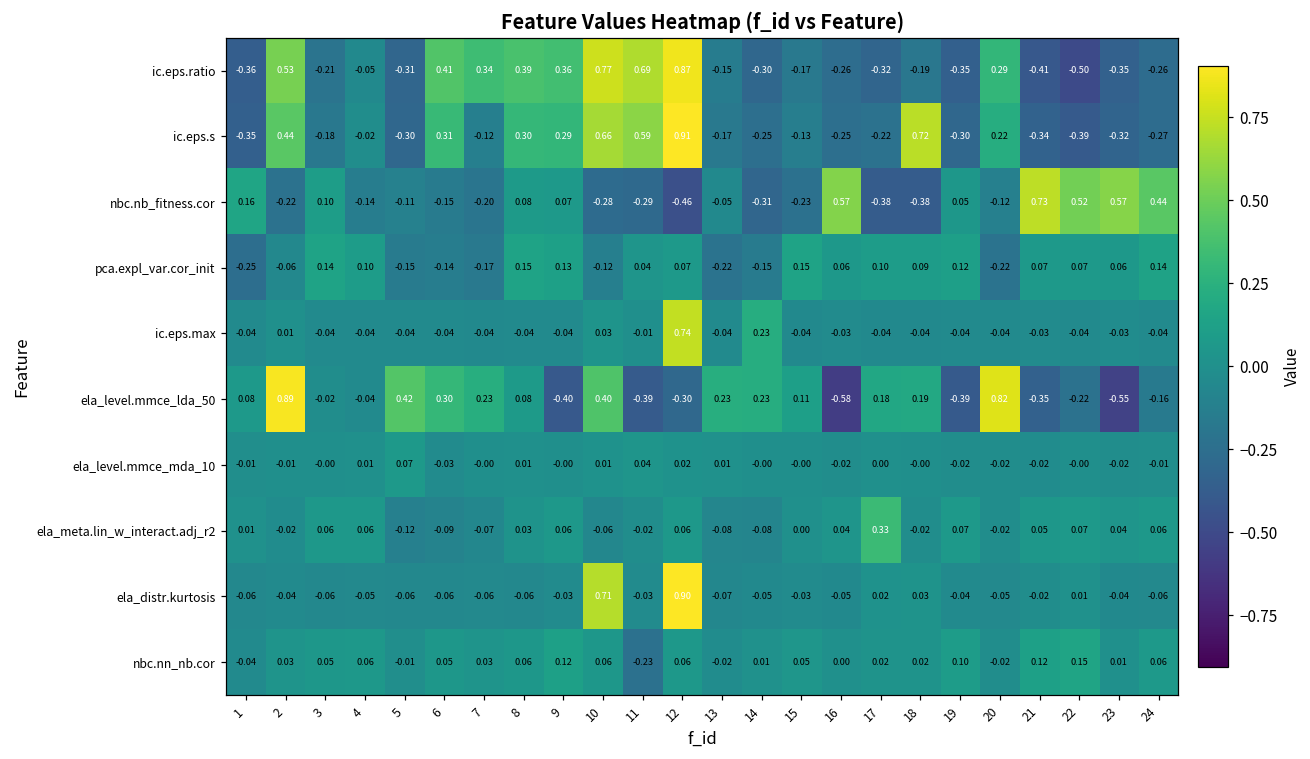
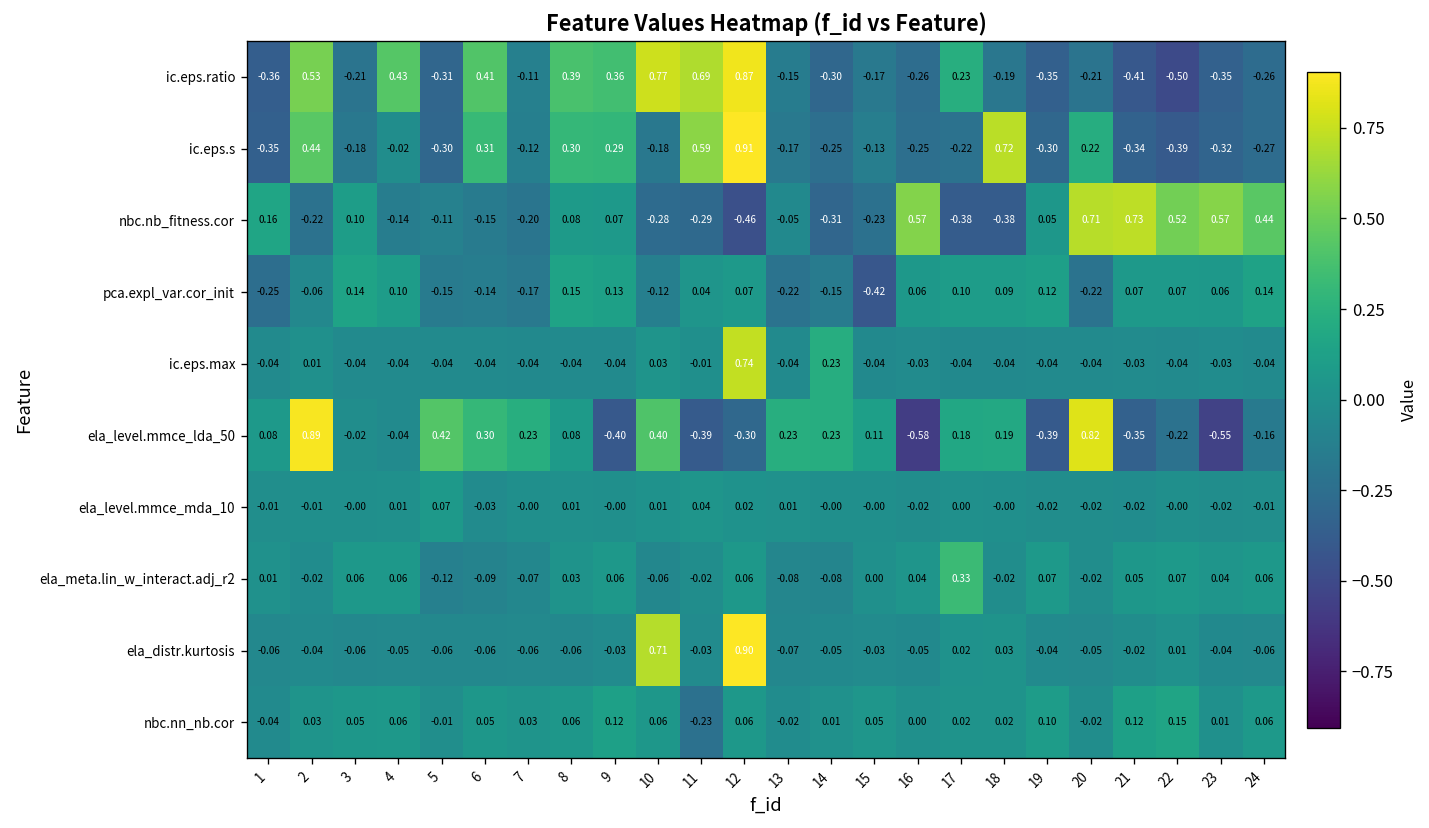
  {
    "ic.eps.ratio": {
      "1": -0.36,
      "2": 0.53,
      "3": -0.21,
-     "4": -0.05,
+     "4": 0.43,
      "5": -0.31,
      "6": 0.41,
-     "7": 0.34,
+     "7": -0.11,
      "8": 0.39,
      "9": 0.36,
      "10": 0.77,
      "11": 0.69,
      "12": 0.87,
      "13": -0.15,
      "14": -0.30,
      "15": -0.17,
      "16": -0.26,
-     "17": -0.32,
+     "17": 0.23,
      "18": -0.19,
      "19": -0.35,
-     "20": 0.29,
+     "20": -0.21,
      "21": -0.41,
      "22": -0.50,
      "23": -0.35,
      "24": -0.26
    },
    "ic.eps.s": {
      "1": -0.35,
      "2": 0.44,
      "3": -0.18,
      "4": -0.02,
      "5": -0.30,
      "6": 0.31,
      "7": -0.12,
      "8": 0.30,
      "9": 0.29,
-     "10": 0.66,
+     "10": -0.18,
      "11": 0.59,
      "12": 0.91,
      "13": -0.17,
      "14": -0.25,
      "15": -0.13,
      "16": -0.25,
      "17": -0.22,
      "18": 0.72,
      "19": -0.30,
      "20": 0.22,
      "21": -0.34,
      "22": -0.39,
      "23": -0.32,
      "24": -0.27
    },
    "nbc.nb_fitness.cor": {
      "1": 0.16,
      "2": -0.22,
      "3": 0.10,
      "4": -0.14,
      "5": -0.11,
      "6": -0.15,
      "7": -0.20,
      "8": 0.08,
      "9": 0.07,
      "10": -0.28,
      "11": -0.29,
      "12": -0.46,
      "13": -0.05,
      "14": -0.31,
      "15": -0.23,
      "16": 0.57,
      "17": -0.38,
      "18": -0.38,
      "19": 0.05,
-     "20": -0.12,
+     "20": 0.71,
      "21": 0.73,
      "22": 0.52,
      "23": 0.57,
      "24": 0.44
    },
    "pca.expl_var.cor_init": {
      "1": -0.25,
      "2": -0.06,
      "3": 0.14,
      "4": 0.10,
      "5": -0.15,
      "6": -0.14,
      "7": -0.17,
      "8": 0.15,
      "9": 0.13,
      "10": -0.12,
      "11": 0.04,
      "12": 0.07,
      "13": -0.22,
      "14": -0.15,
-     "15": 0.15,
+     "15": -0.42,
      "16": 0.06,
      "17": 0.10,
      "18": 0.09,
      "19": 0.12,
      "20": -0.22,
      "21": 0.07,
      "22": 0.07,
      "23": 0.06,
      "24": 0.14
    }
  }
